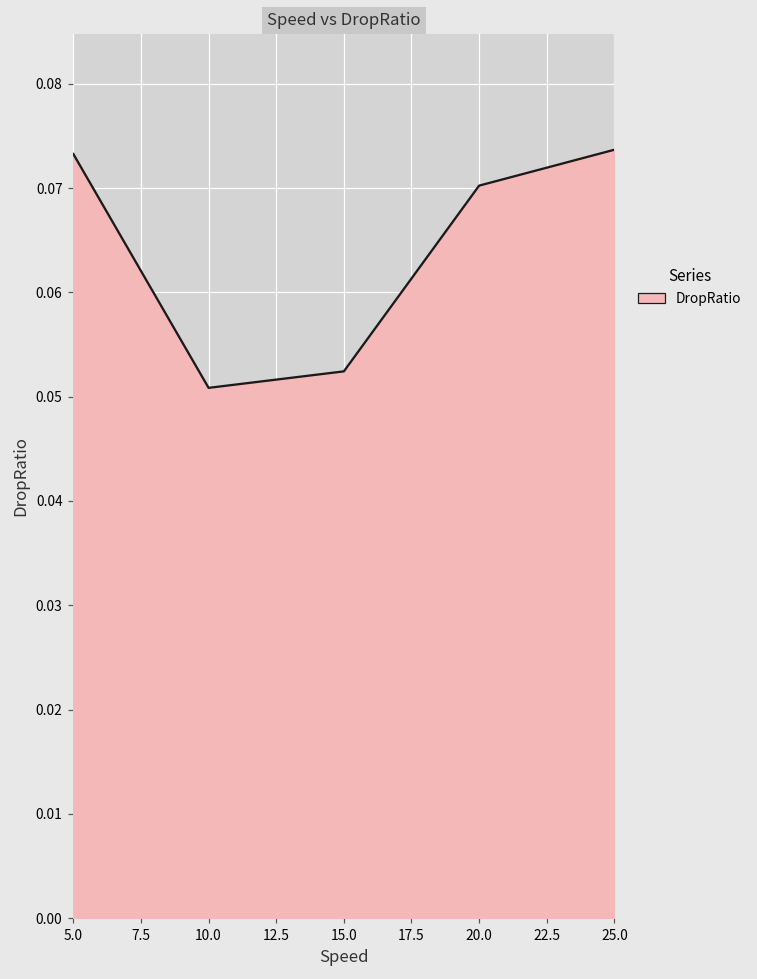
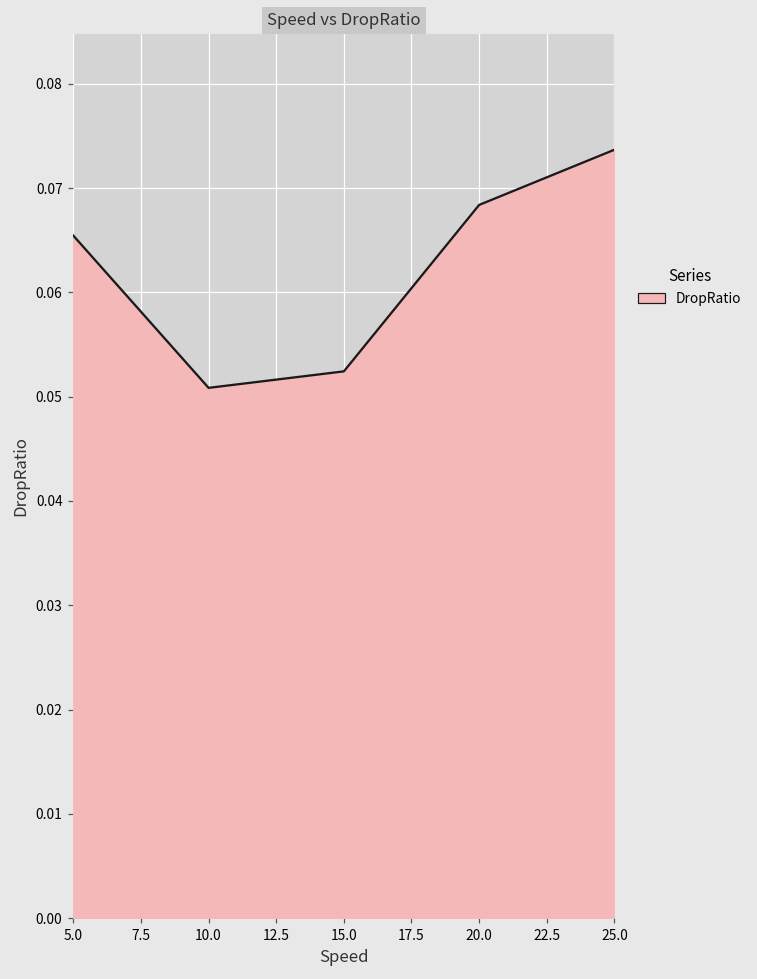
  {
-   "5.0": 0.073,
+   "5.0": 0.065,
    "10.0": 0.051,
    "15.0": 0.052,
-   "20.0": 0.070,
+   "20.0": 0.068,
    "25.0": 0.074
  }
